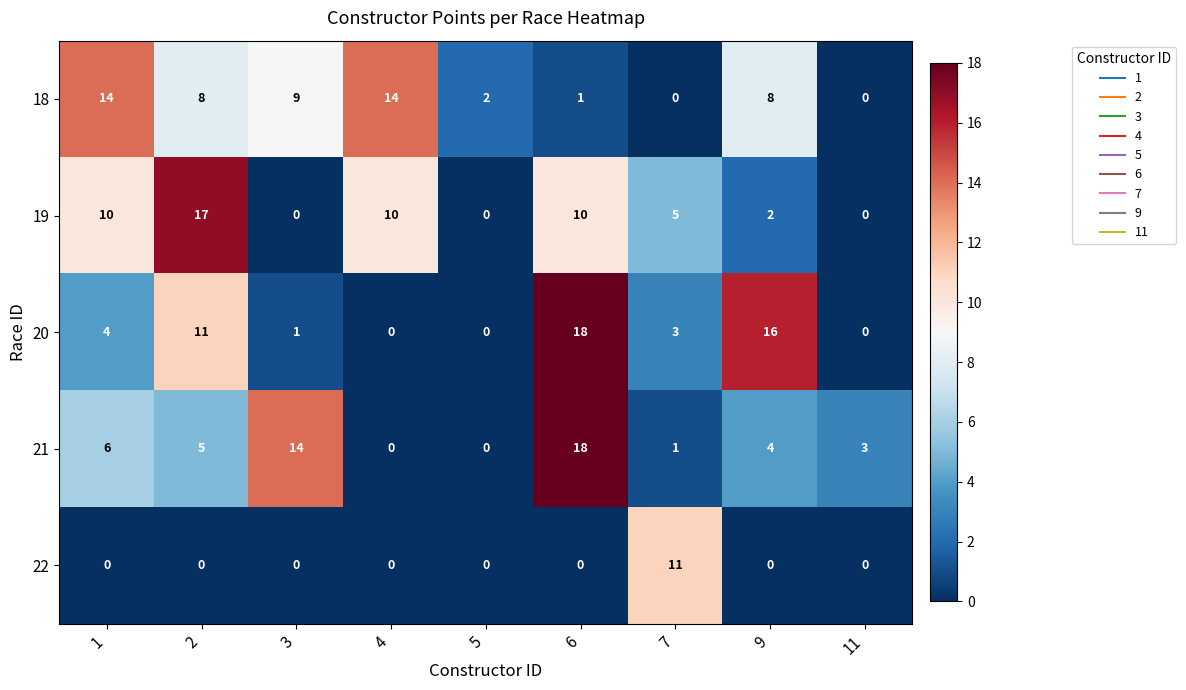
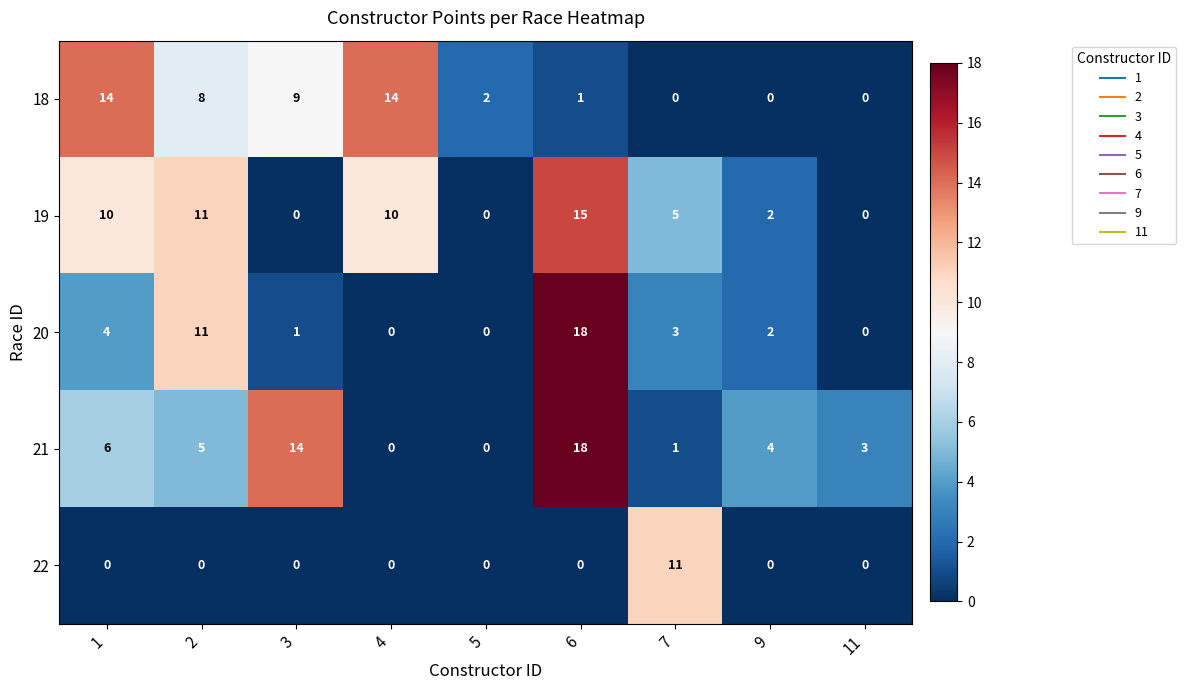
  {
    "18": {
      "1": 14,
      "2": 8,
      "3": 9,
      "4": 14,
      "5": 2,
      "6": 1,
      "7": 0,
-     "9": 8,
+     "9": 0,
      "11": 0
    },
    "19": {
      "1": 10,
-     "2": 17,
+     "2": 11,
      "3": 0,
      "4": 10,
      "5": 0,
-     "6": 10,
+     "6": 15,
      "7": 5,
      "9": 2,
      "11": 0
    },
    "20": {
      "1": 4,
      "2": 11,
      "3": 1,
      "4": 0,
      "5": 0,
      "6": 18,
      "7": 3,
-     "9": 16,
+     "9": 2,
      "11": 0
    },
    "21": {
      "1": 6,
      "2": 5,
      "3": 14,
      "4": 0,
      "5": 0,
      "6": 18,
      "7": 1,
      "9": 4,
      "11": 3
    },
    "22": {
      "1": 0,
      "2": 0,
      "3": 0,
      "4": 0,
      "5": 0,
      "6": 0,
      "7": 11,
      "9": 0,
      "11": 0
    }
  }
